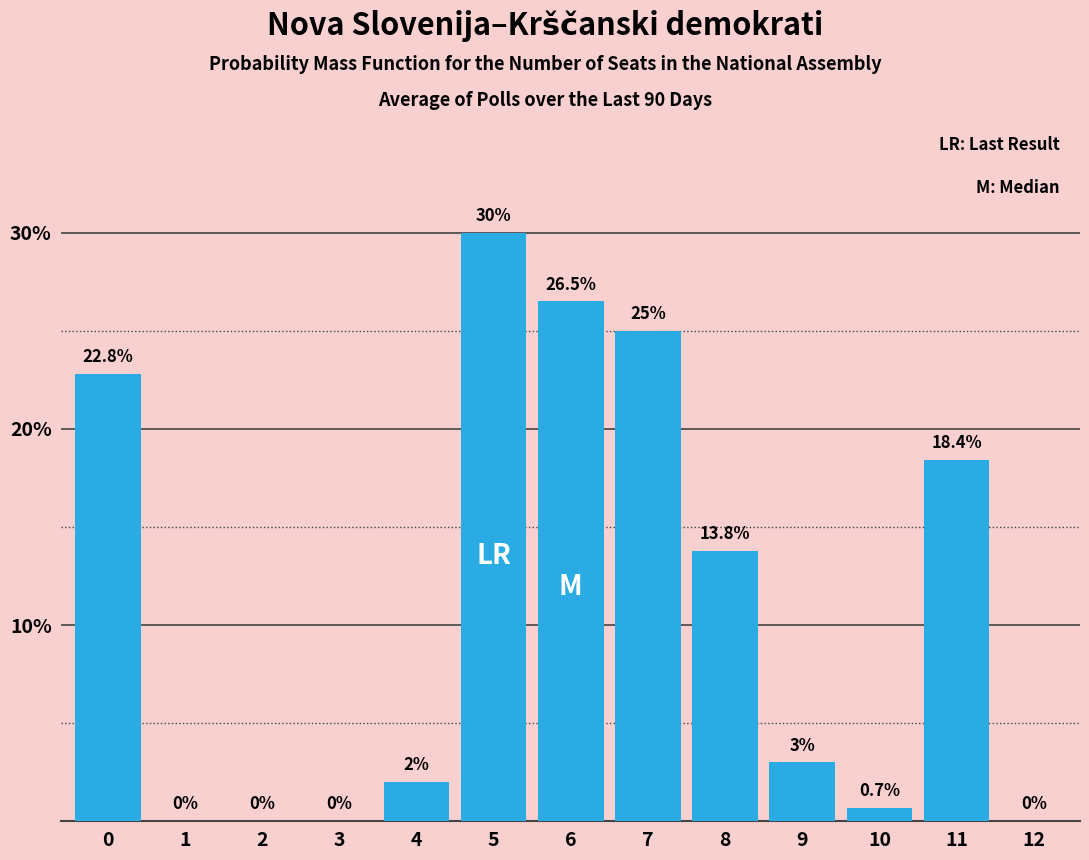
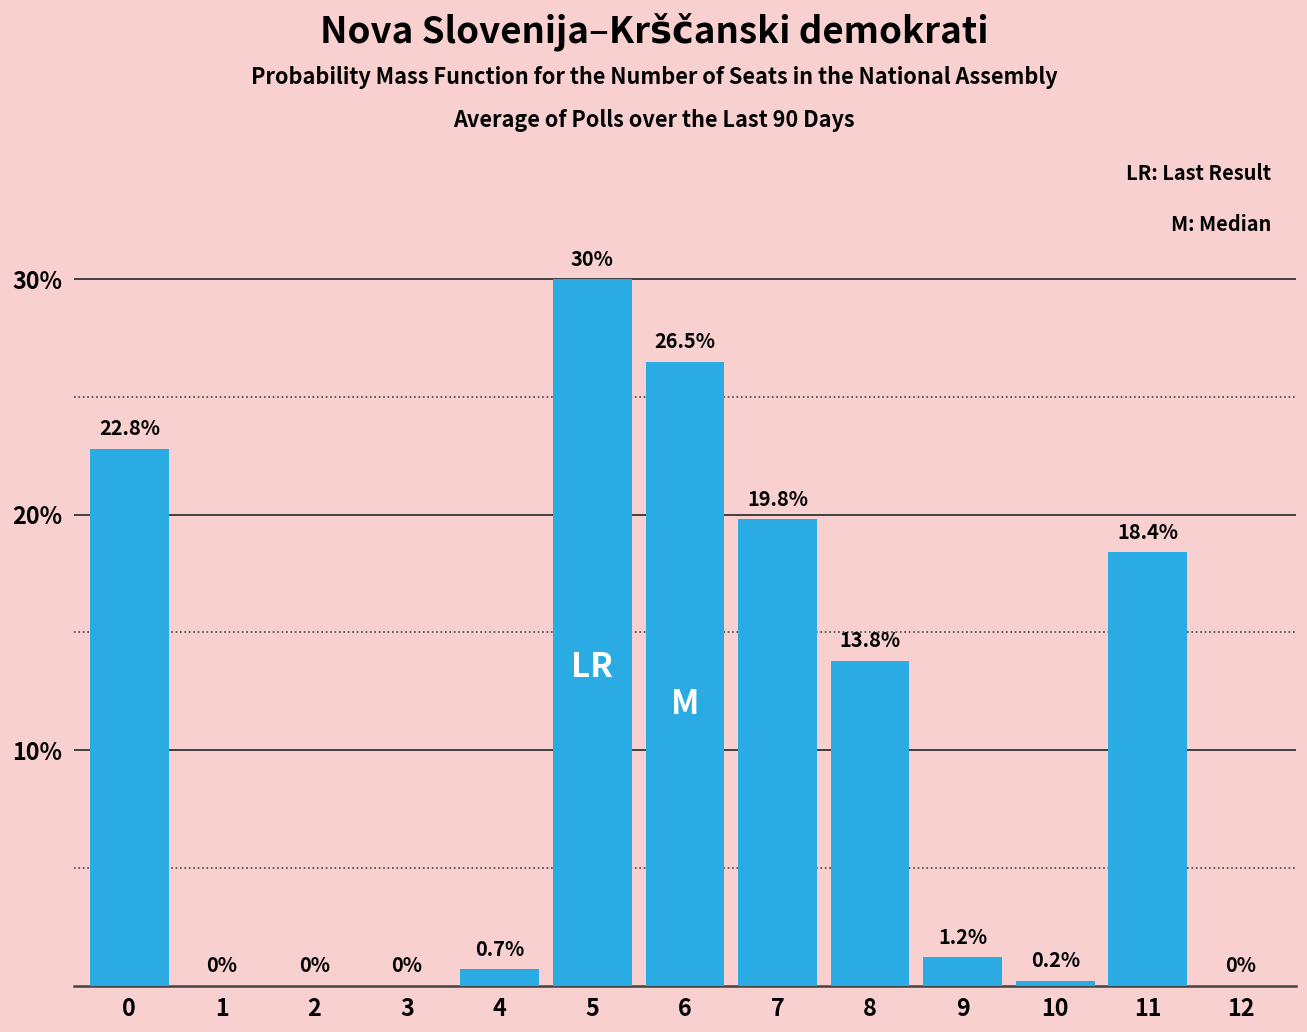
  {
    "0": "22.8%",
    "1": "0%",
    "2": "0%",
    "3": "0%",
-   "4": "2%",
+   "4": "0.7%",
    "5": "30%",
    "6": "26.5%",
-   "7": "25%",
+   "7": "19.8%",
    "8": "13.8%",
-   "9": "3%",
-   "10": "0.7%",
+   "9": "1.2%",
+   "10": "0.2%",
    "11": "18.4%",
    "12": "0%"
  }
